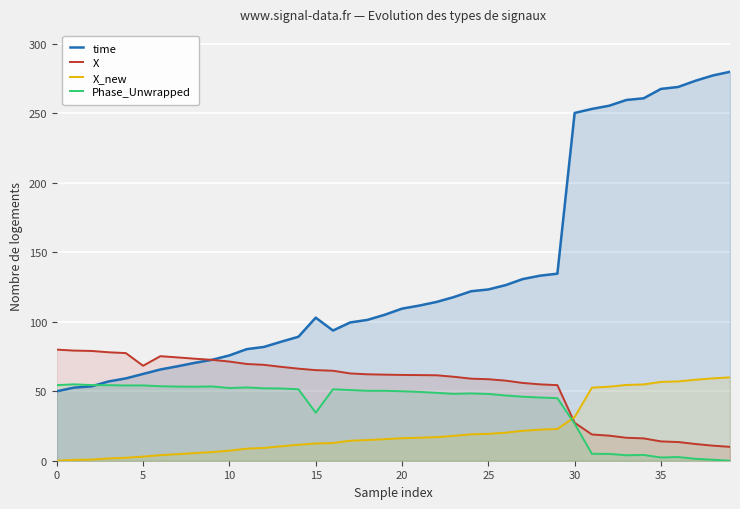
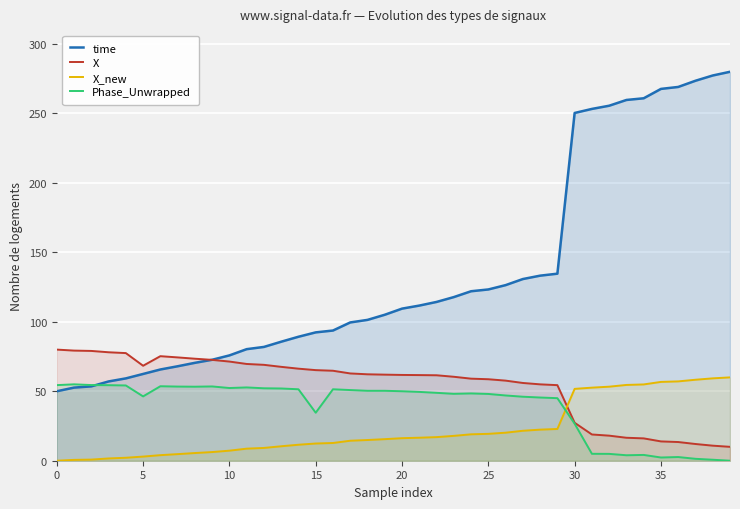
  {
    "time": {
      "0": 50,
      "5": 62,
      "10": 76,
-     "15": 103,
+     "15": 92,
      "20": 109,
      "25": 123,
      "30": 250,
      "35": 268
    },
    "X": {
      "0": 80,
      "5": 68,
      "10": 71,
      "15": 65,
      "20": 62,
      "25": 59,
      "35": 14
    },
    "X_new": {
      "0": 0,
      "5": 3,
      "10": 7,
      "15": 12,
      "20": 16,
      "25": 19,
-     "30": 31,
+     "30": 52,
      "35": 57
    },
    "Phase_Unwrapped": {
      "0": 54,
-     "5": 54,
+     "5": 46,
      "10": 52,
      "15": 35,
      "20": 50,
      "25": 48,
      "35": 2
    }
  }
